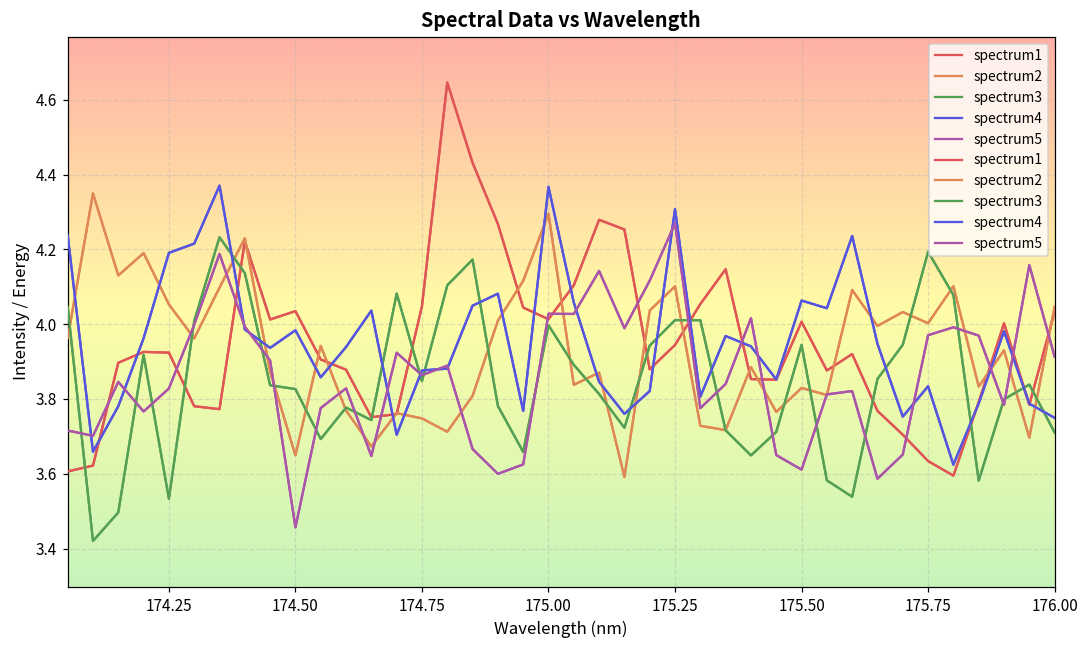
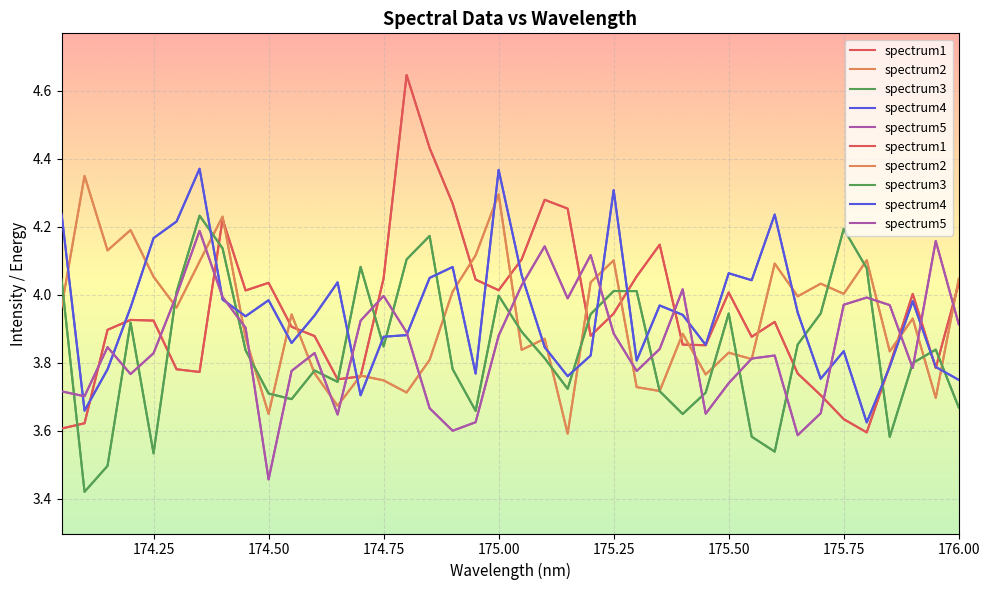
  {
    "spectrum3": {
      "174.25": 3.53,
-     "174.50": 3.83,
+     "174.50": 3.71,
      "174.75": 3.85,
      "175.00": 4.00,
      "175.25": 4.01,
      "175.50": 3.94,
      "175.75": 4.19,
-     "176.00": 3.71
+     "176.00": 3.67
    },
    "spectrum4": {
-     "174.25": 4.19,
+     "174.25": 4.17,
      "174.50": 3.98,
      "174.75": 3.88,
      "175.00": 4.37,
      "175.25": 4.31,
      "175.50": 4.06,
      "175.75": 3.83,
      "176.00": 3.75
    },
    "spectrum5": {
      "174.25": 3.83,
      "174.50": 3.46,
-     "174.75": 3.86,
-     "175.00": 4.03,
-     "175.25": 4.27,
-     "175.50": 3.61,
+     "174.75": 4.00,
+     "175.00": 3.88,
+     "175.25": 3.89,
+     "175.50": 3.74,
      "175.75": 3.97,
      "176.00": 3.91
    }
  }
